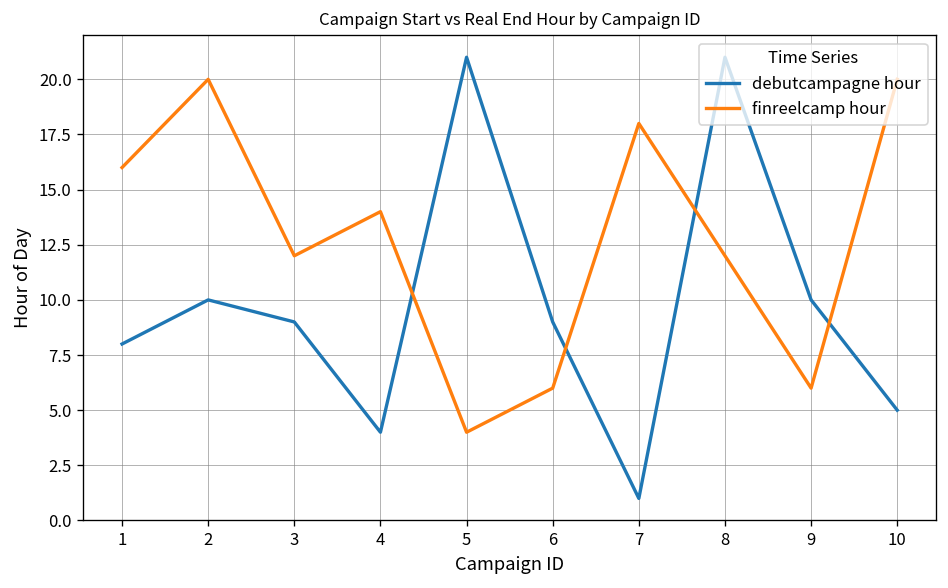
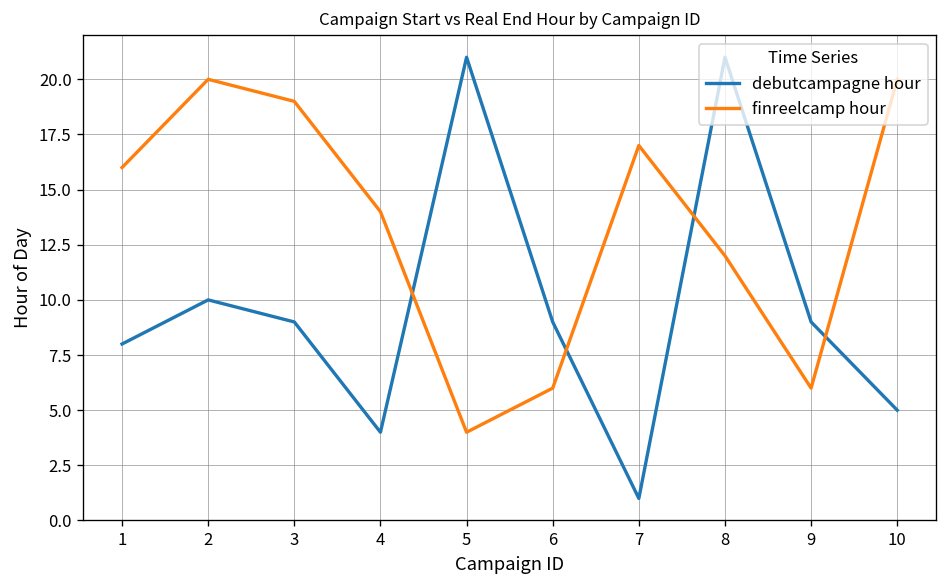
  {
    "debutcampagne hour": {
      "1": 8,
      "2": 10,
      "3": 9,
      "4": 4,
      "5": 21,
      "6": 9,
      "7": 1,
-     "9": 10,
+     "9": 9,
      "10": 5
    },
    "finreelcamp hour": {
      "1": 16,
      "2": 20,
-     "3": 12,
+     "3": 19,
      "4": 14,
      "5": 4,
      "6": 6,
-     "7": 18,
+     "7": 17,
      "8": 12,
      "9": 6
    }
  }
